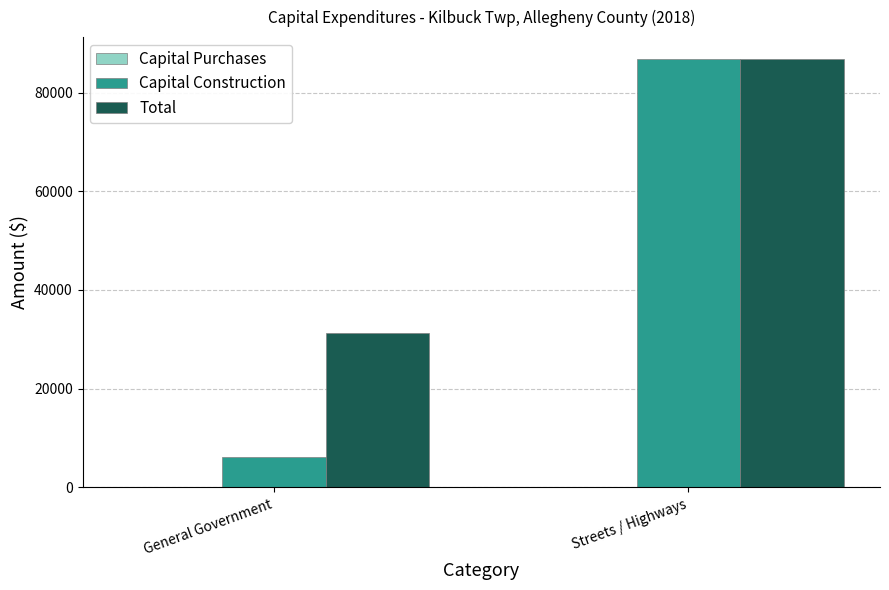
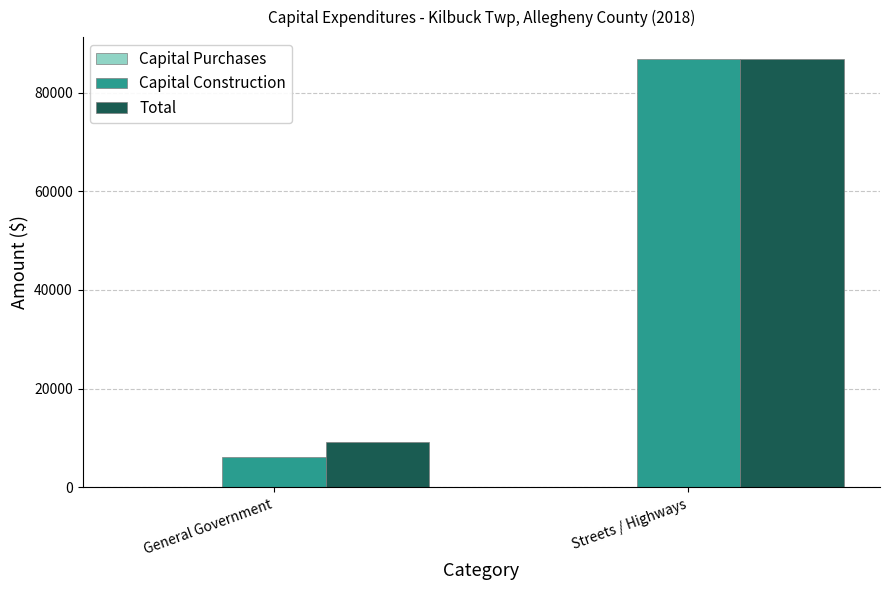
  {
    "Capital Purchases": {
      "General Government": 0,
      "Streets / Highways": 0
    },
    "Capital Construction": {
      "General Government": 6000,
      "Streets / Highways": 87000
    },
    "Total": {
-     "General Government": 31000,
+     "General Government": 9000,
      "Streets / Highways": 87000
    }
  }
